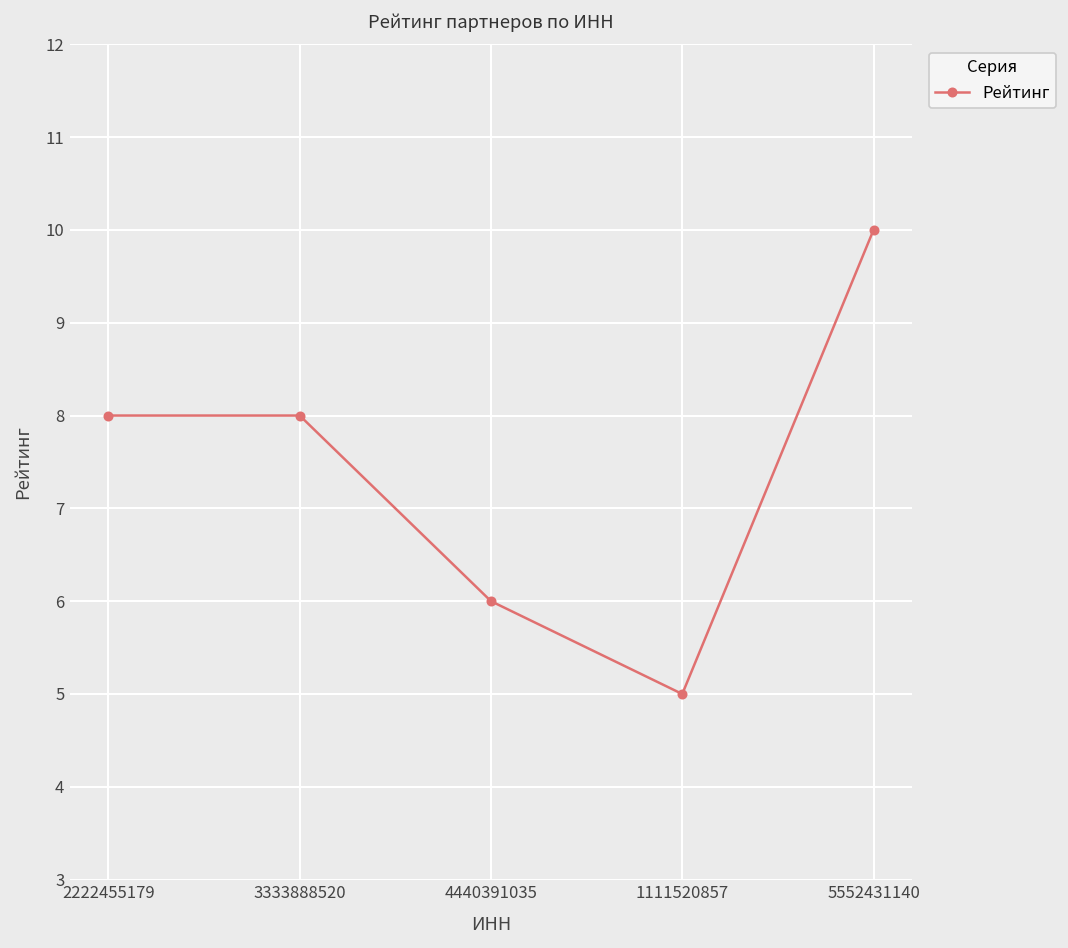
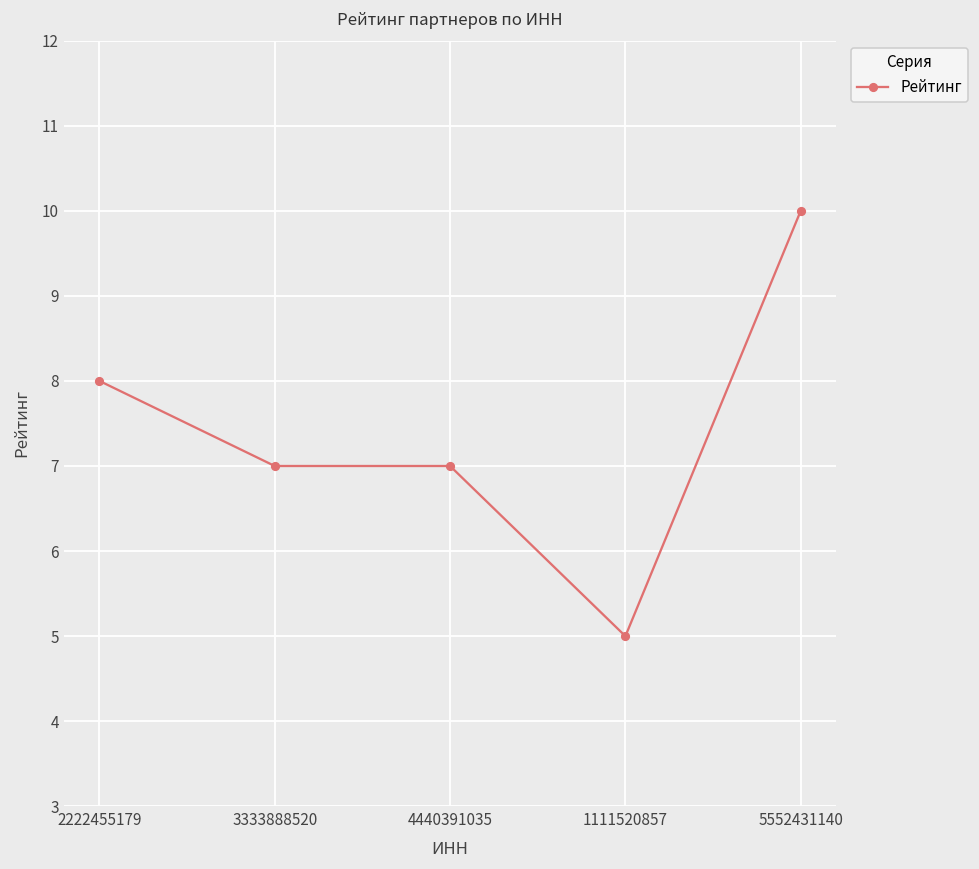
  {
    "2222455179": 8,
-   "3333888520": 8,
-   "4440391035": 6,
+   "3333888520": 7,
+   "4440391035": 7,
    "1111520857": 5,
    "5552431140": 10
  }
